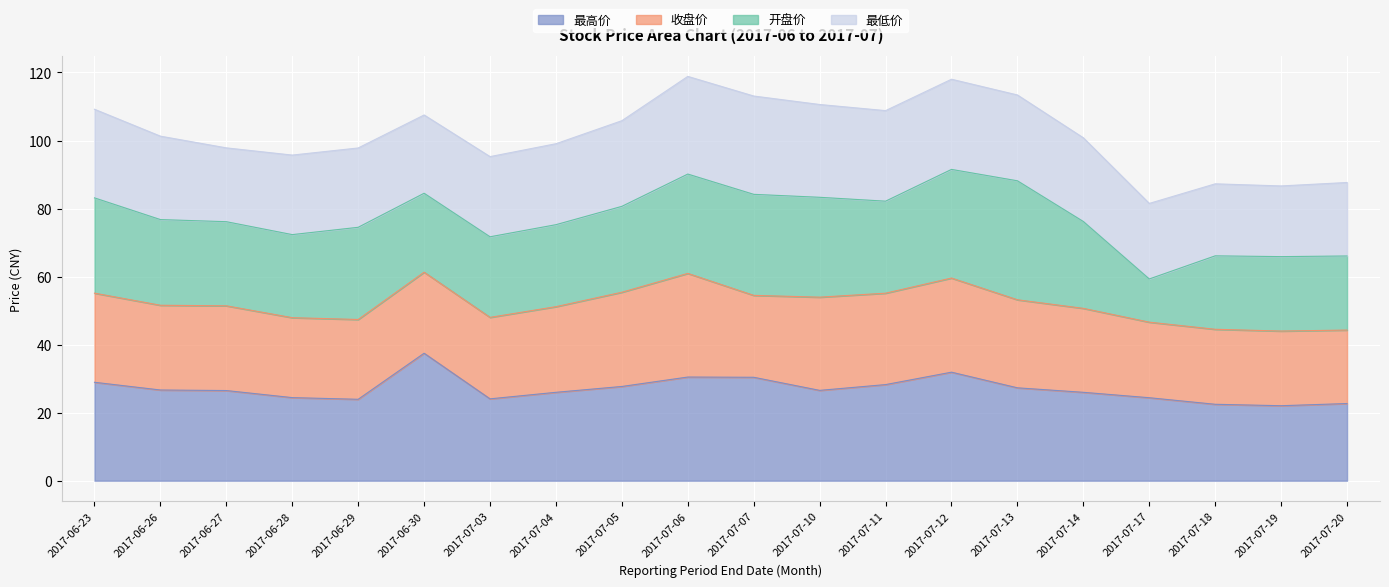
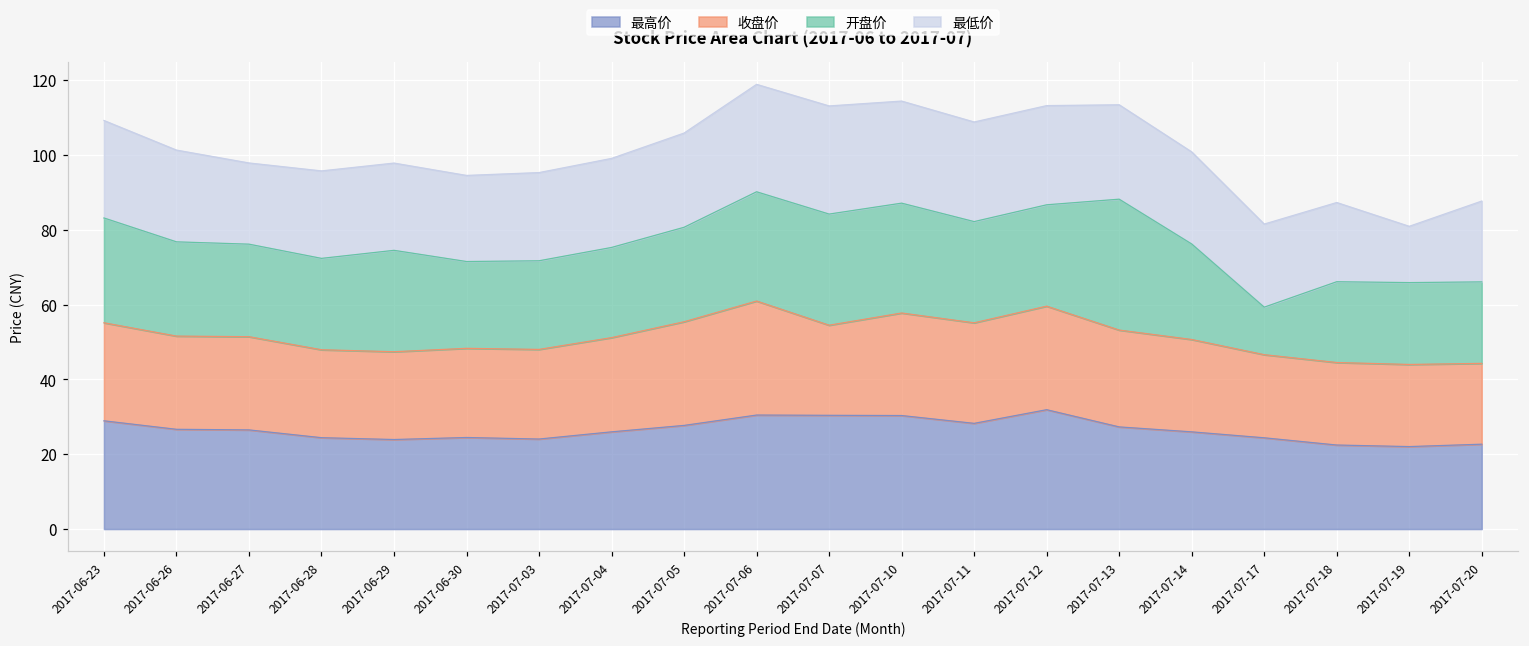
  {
    "最高价": {
      "2017-06-23": 29,
      "2017-06-26": 27,
      "2017-06-27": 27,
      "2017-06-28": 24,
      "2017-06-29": 24,
-     "2017-06-30": 37,
+     "2017-06-30": 24,
      "2017-07-03": 24,
      "2017-07-04": 26,
      "2017-07-05": 28,
      "2017-07-06": 30,
      "2017-07-07": 30,
-     "2017-07-10": 27,
+     "2017-07-10": 30,
      "2017-07-11": 28,
      "2017-07-12": 32,
      "2017-07-13": 27,
      "2017-07-14": 26,
      "2017-07-17": 24,
      "2017-07-18": 22,
      "2017-07-19": 22,
      "2017-07-20": 23
    },
    "收盘价": {
      "2017-06-23": 26,
      "2017-06-26": 25,
      "2017-06-27": 25,
      "2017-06-28": 24,
      "2017-06-29": 23,
      "2017-06-30": 24,
      "2017-07-03": 24,
      "2017-07-04": 25,
      "2017-07-05": 28,
      "2017-07-06": 30,
      "2017-07-07": 24,
      "2017-07-10": 27,
      "2017-07-11": 27,
      "2017-07-12": 28,
      "2017-07-13": 26,
      "2017-07-14": 25,
      "2017-07-17": 22,
      "2017-07-18": 22,
      "2017-07-19": 22,
      "2017-07-20": 22
    },
    "开盘价": {
      "2017-06-23": 28,
      "2017-06-26": 25,
      "2017-06-27": 25,
      "2017-06-28": 24,
      "2017-06-29": 27,
      "2017-06-30": 23,
      "2017-07-03": 24,
      "2017-07-04": 24,
      "2017-07-05": 25,
      "2017-07-06": 29,
      "2017-07-07": 30,
      "2017-07-10": 29,
      "2017-07-11": 27,
-     "2017-07-12": 32,
+     "2017-07-12": 27,
      "2017-07-13": 35,
      "2017-07-14": 26,
      "2017-07-17": 13,
      "2017-07-18": 22,
      "2017-07-19": 22,
      "2017-07-20": 22
    },
    "最低价": {
      "2017-06-23": 26,
      "2017-06-26": 25,
      "2017-06-27": 22,
      "2017-06-28": 23,
      "2017-06-29": 23,
      "2017-06-30": 23,
      "2017-07-03": 24,
      "2017-07-04": 24,
      "2017-07-05": 25,
      "2017-07-06": 29,
      "2017-07-07": 29,
      "2017-07-10": 27,
      "2017-07-11": 27,
      "2017-07-12": 27,
      "2017-07-13": 25,
      "2017-07-14": 25,
      "2017-07-17": 22,
      "2017-07-18": 21,
-     "2017-07-19": 21,
+     "2017-07-19": 15,
      "2017-07-20": 22
    }
  }
